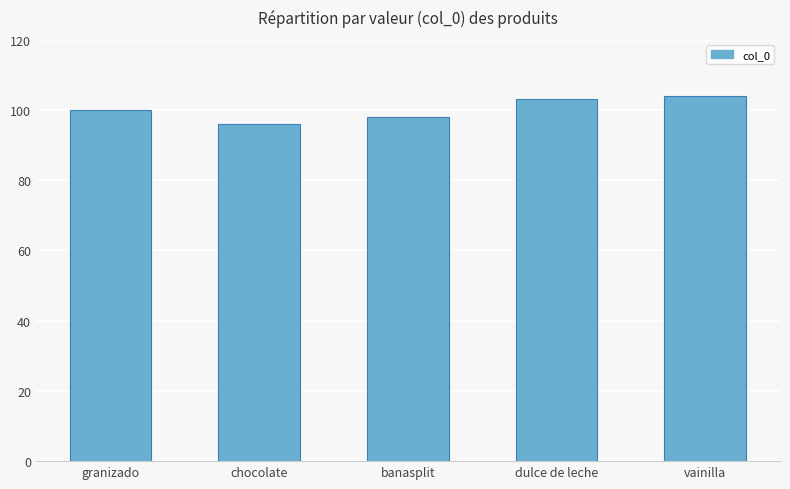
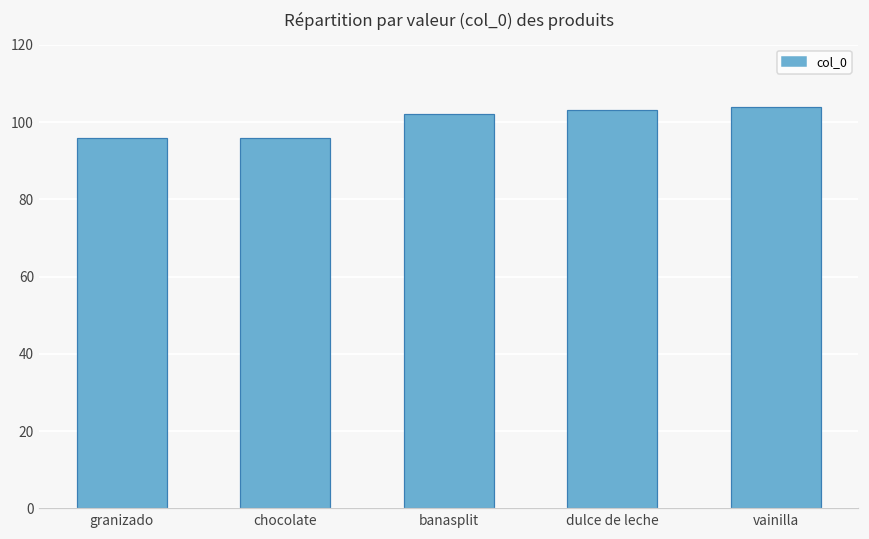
  {
-   "granizado": 100,
+   "granizado": 96,
    "chocolate": 96,
-   "banasplit": 98,
+   "banasplit": 102,
    "dulce de leche": 103,
    "vainilla": 104
  }
